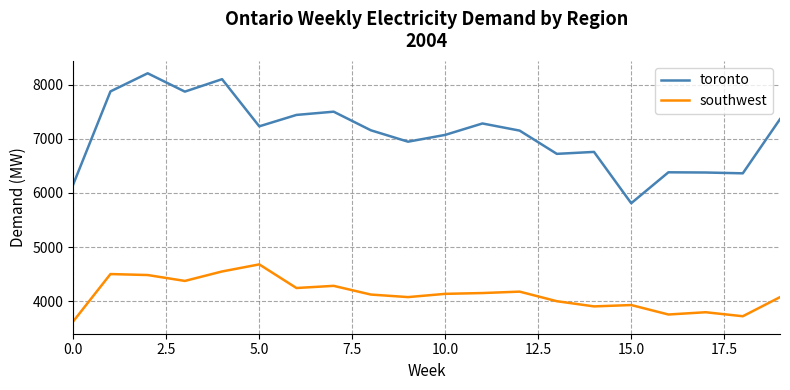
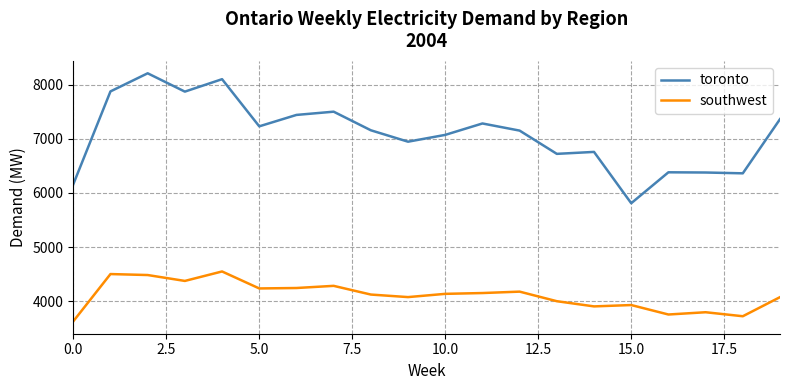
  {
    "toronto": {
      "0.0": 6200,
      "5.0": 7200,
      "10.0": 7100,
      "15.0": 5800
    },
    "southwest": {
      "0.0": 3600,
-     "5.0": 4700,
+     "5.0": 4200,
      "10.0": 4100,
      "15.0": 3900
    }
  }
